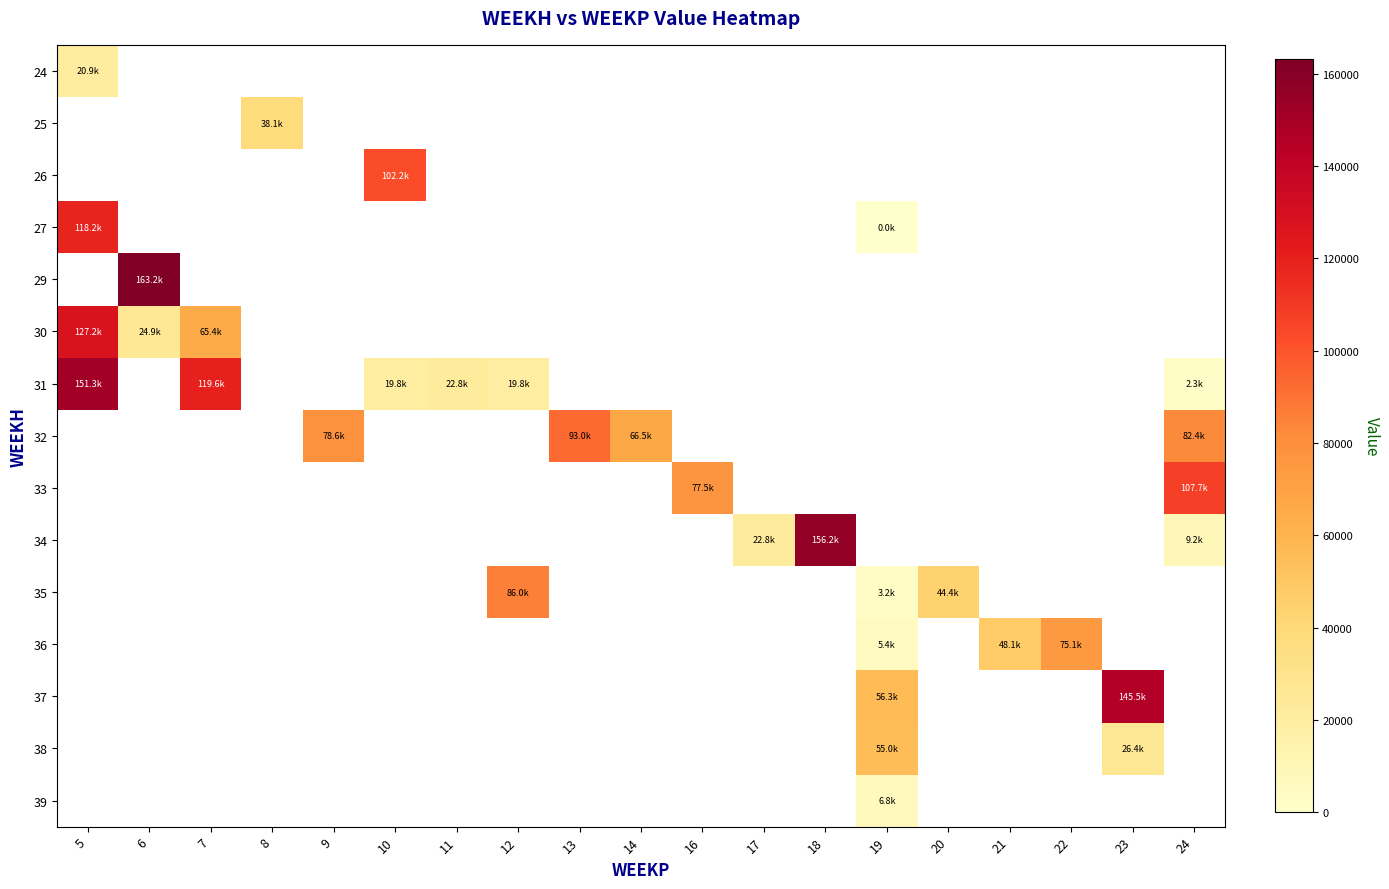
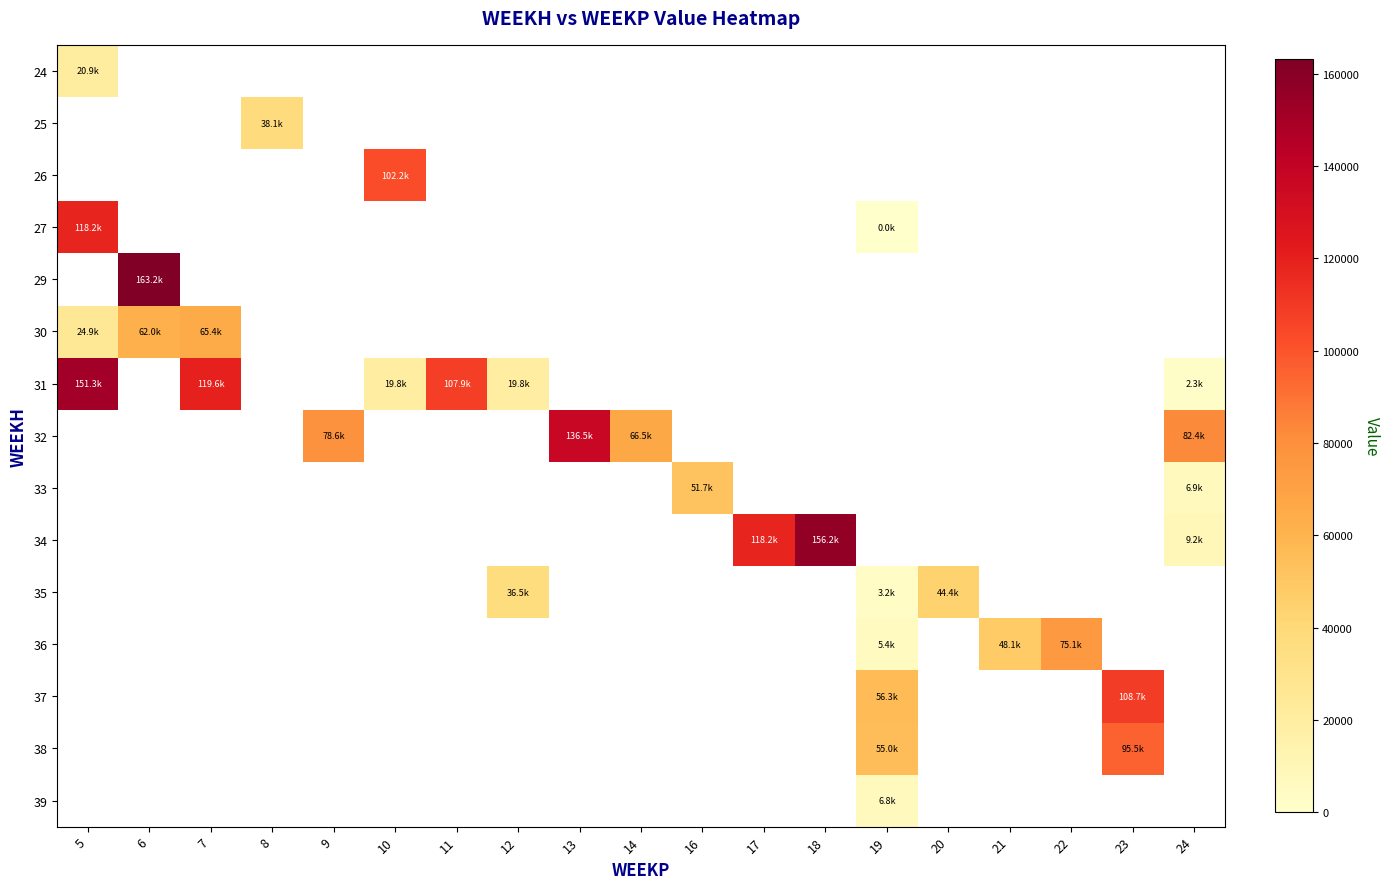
  {
    "24": {
      "5": "20.9k"
    },
    "25": {
      "8": "38.1k"
    },
    "26": {
      "10": "102.2k"
    },
    "27": {
      "5": "118.2k",
      "19": "0.0k"
    },
    "29": {
      "6": "163.2k"
    },
    "30": {
-     "5": "127.2k",
-     "6": "24.9k",
+     "5": "24.9k",
+     "6": "62.0k",
      "7": "65.4k"
    },
    "31": {
      "5": "151.3k",
      "7": "119.6k",
      "10": "19.8k",
-     "11": "22.8k",
+     "11": "107.9k",
      "12": "19.8k",
      "24": "2.3k"
    },
    "32": {
      "9": "78.6k",
-     "13": "93.0k",
+     "13": "136.5k",
      "14": "66.5k",
      "24": "82.4k"
    },
    "33": {
-     "16": "77.5k",
-     "24": "107.7k"
+     "16": "51.7k",
+     "24": "6.9k"
    },
    "34": {
-     "17": "22.8k",
+     "17": "118.2k",
      "18": "156.2k",
      "24": "9.2k"
    },
    "35": {
-     "12": "86.0k",
+     "12": "36.5k",
      "19": "3.2k",
      "20": "44.4k"
    },
    "36": {
      "19": "5.4k",
      "21": "48.1k",
      "22": "75.1k"
    },
    "37": {
      "19": "56.3k",
-     "23": "145.5k"
+     "23": "108.7k"
    },
    "38": {
      "19": "55.0k",
-     "23": "26.4k"
+     "23": "95.5k"
    },
    "39": {
      "19": "6.8k"
    }
  }
